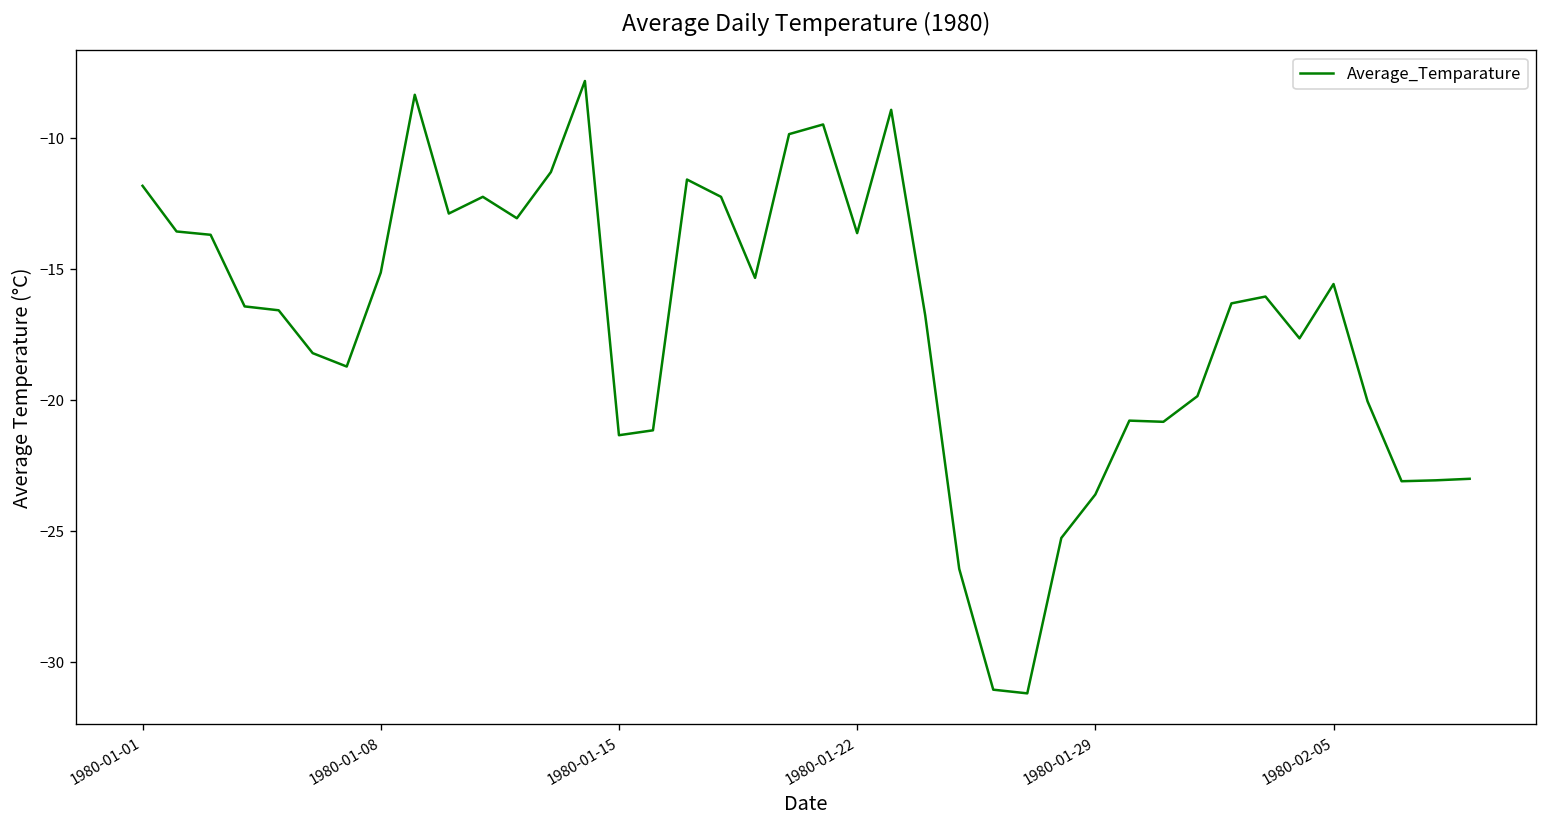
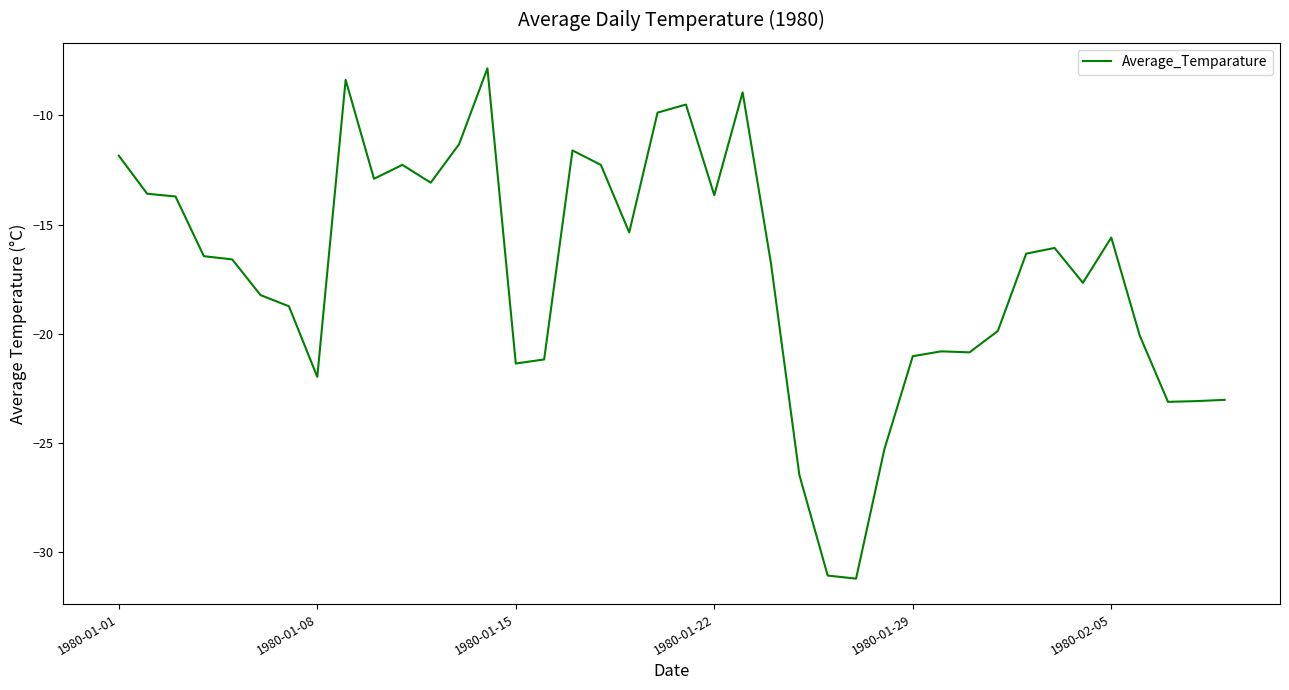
  {
    "1980-01-01": -11.8,
-   "1980-01-08": -15.2,
+   "1980-01-08": -22.0,
    "1980-01-15": -21.4,
    "1980-01-22": -13.6,
-   "1980-01-29": -23.6,
+   "1980-01-29": -21.0,
    "1980-02-05": -15.6
  }
